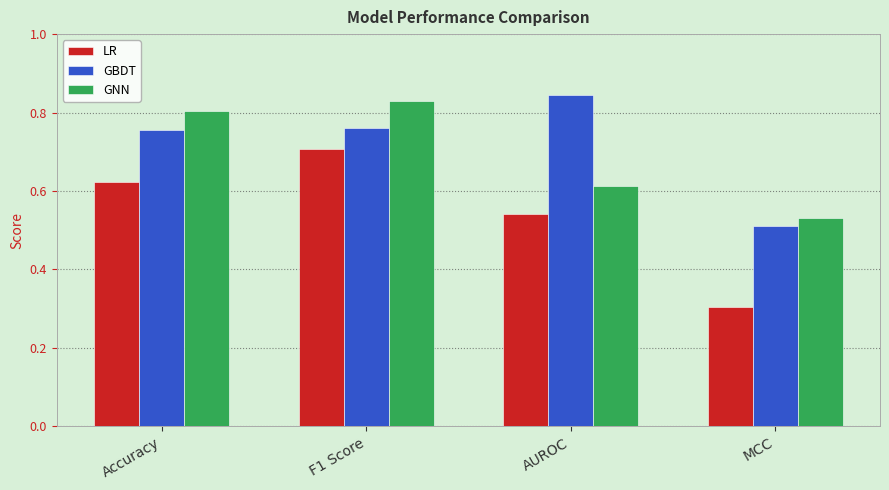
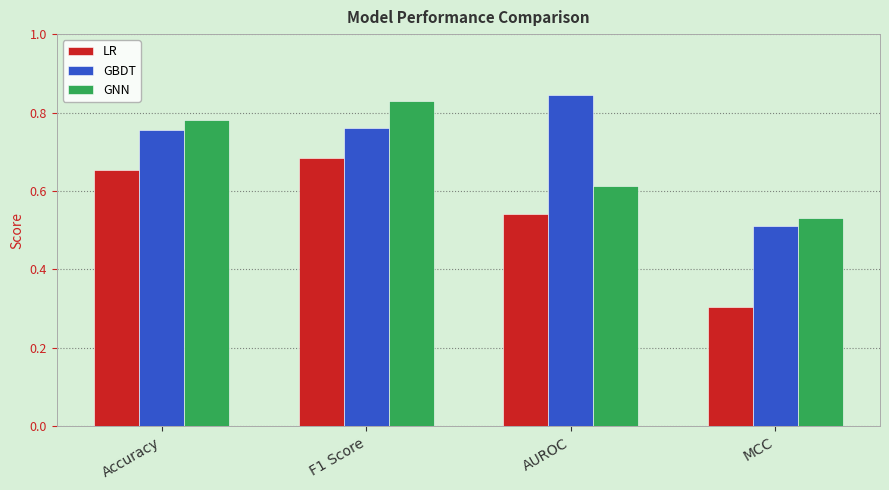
  {
    "LR": {
-     "Accuracy": 0.62,
-     "F1 Score": 0.71,
+     "Accuracy": 0.65,
+     "F1 Score": 0.69,
      "AUROC": 0.54,
      "MCC": 0.30
    },
    "GBDT": {
      "Accuracy": 0.76,
      "F1 Score": 0.76,
      "AUROC": 0.84,
      "MCC": 0.51
    },
    "GNN": {
-     "Accuracy": 0.81,
+     "Accuracy": 0.78,
      "F1 Score": 0.83,
      "AUROC": 0.61,
      "MCC": 0.53
    }
  }
